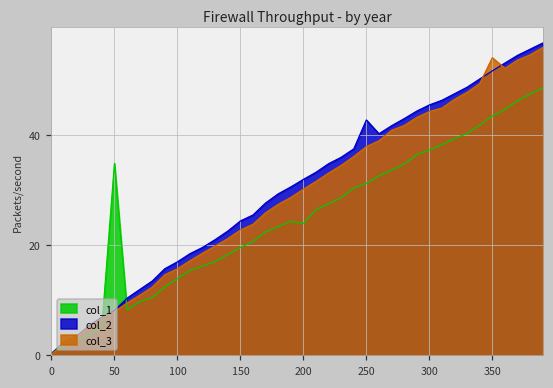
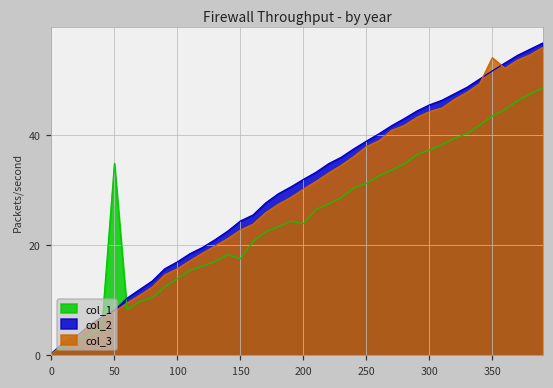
  {
    "col_1": {
      "50": 35,
      "100": 14,
-     "150": 20,
+     "150": 18,
      "200": 24,
      "250": 31,
      "300": 37,
      "350": 43
    },
    "col_2": {
      "100": 17,
      "150": 24,
      "200": 32,
-     "250": 43,
+     "250": 39,
      "300": 46,
      "350": 52
    },
    "col_3": {
      "100": 16,
      "150": 23,
      "200": 30,
      "250": 38,
      "300": 44,
      "350": 54
    }
  }
